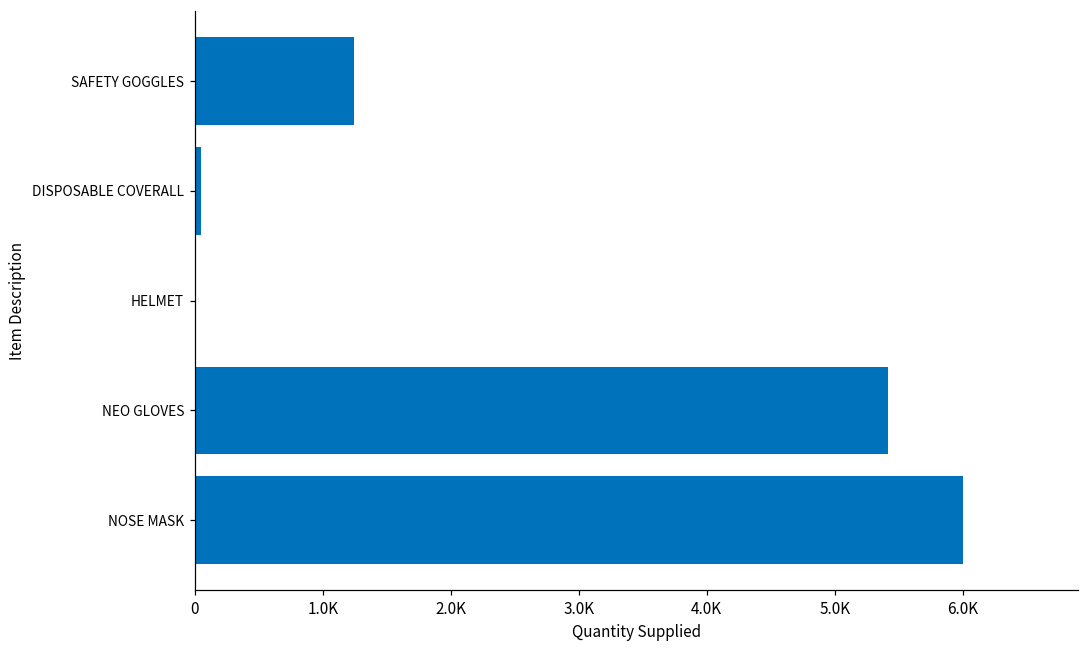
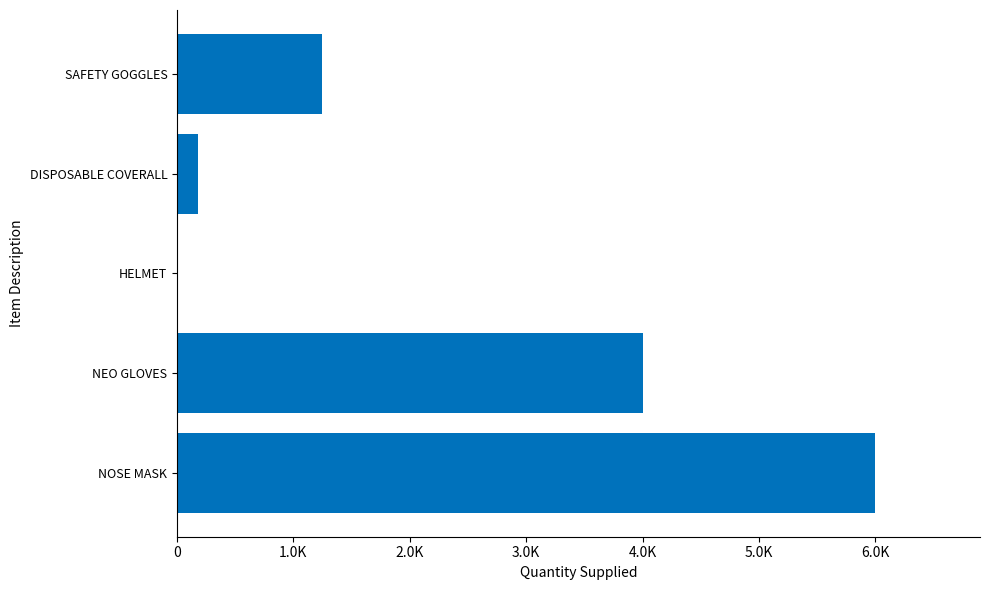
  {
    "SAFETY GOGGLES": 1250,
-   "DISPOSABLE COVERALL": 50,
-   "NEO GLOVES": 5420,
+   "DISPOSABLE COVERALL": 180,
+   "NEO GLOVES": 4000,
    "NOSE MASK": 6000
  }
